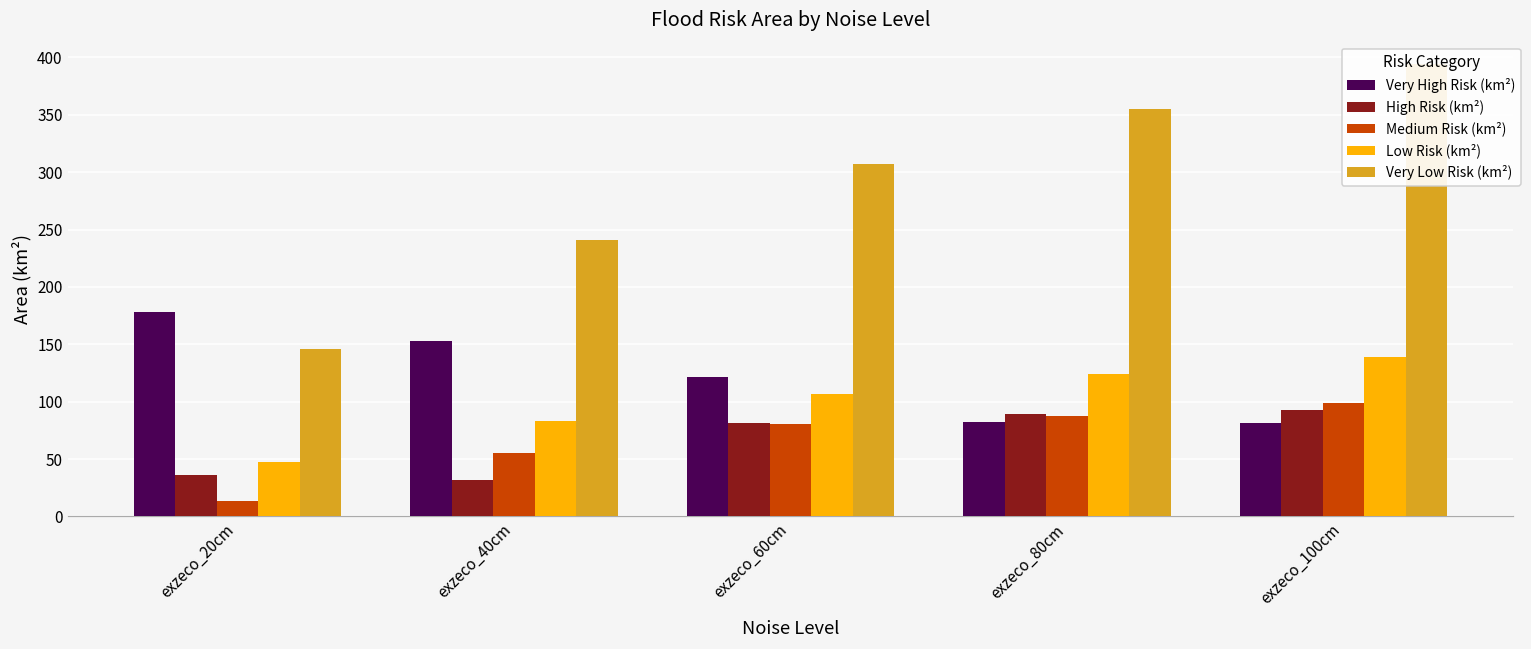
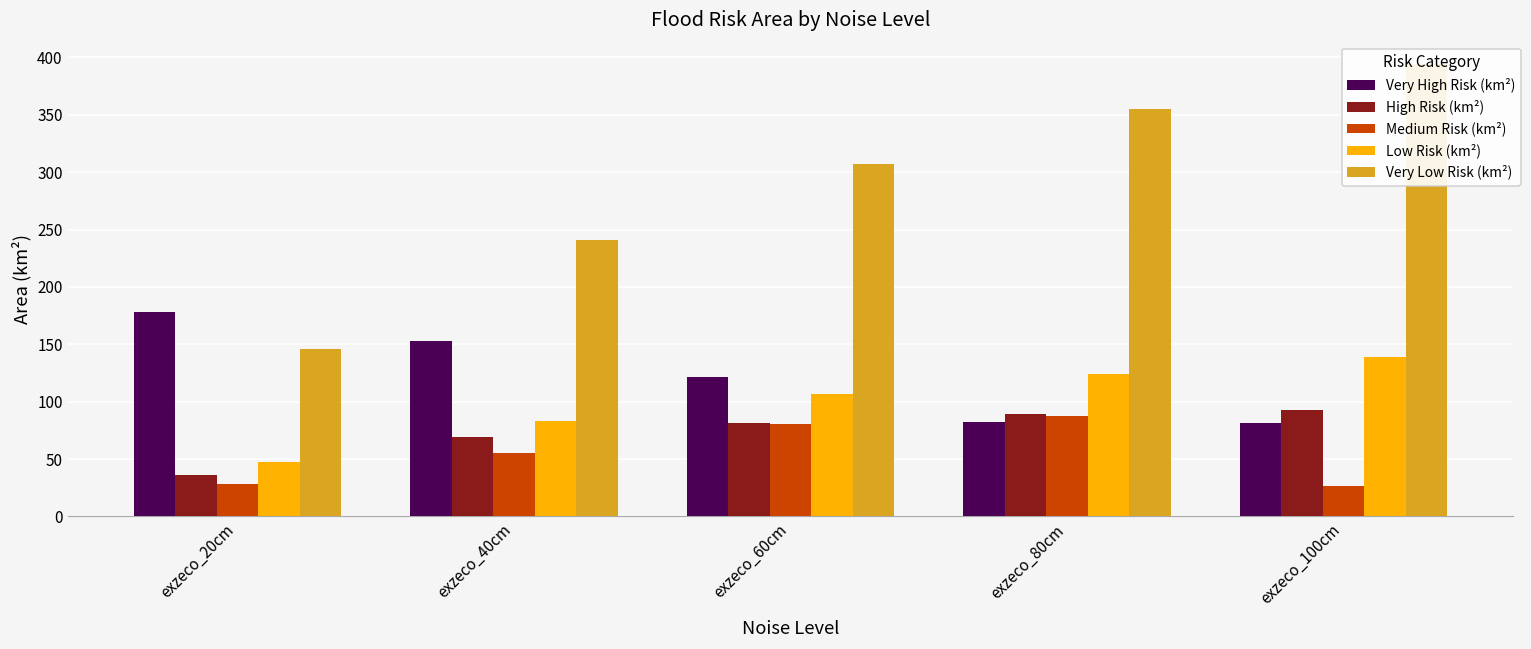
  {
    "Very High Risk (km²)": {
      "exzeco_20cm": 178,
      "exzeco_40cm": 153,
      "exzeco_60cm": 122,
      "exzeco_80cm": 82,
      "exzeco_100cm": 81
    },
    "High Risk (km²)": {
      "exzeco_20cm": 36,
-     "exzeco_40cm": 32,
+     "exzeco_40cm": 69,
      "exzeco_60cm": 81,
      "exzeco_80cm": 89,
      "exzeco_100cm": 93
    },
    "Medium Risk (km²)": {
-     "exzeco_20cm": 13,
+     "exzeco_20cm": 28,
      "exzeco_40cm": 55,
      "exzeco_60cm": 81,
      "exzeco_80cm": 88,
-     "exzeco_100cm": 99
+     "exzeco_100cm": 27
    }
  }
